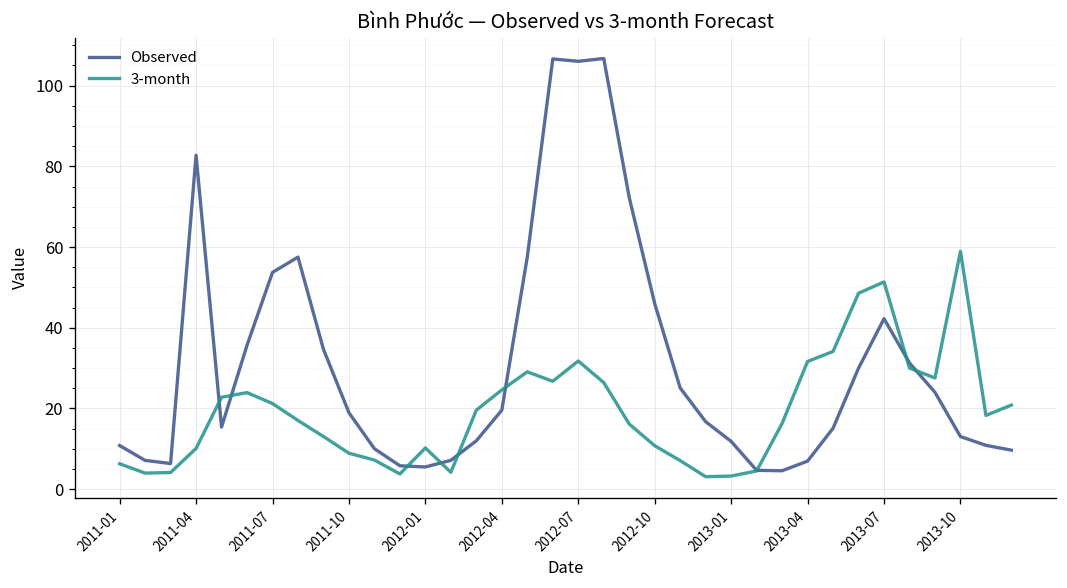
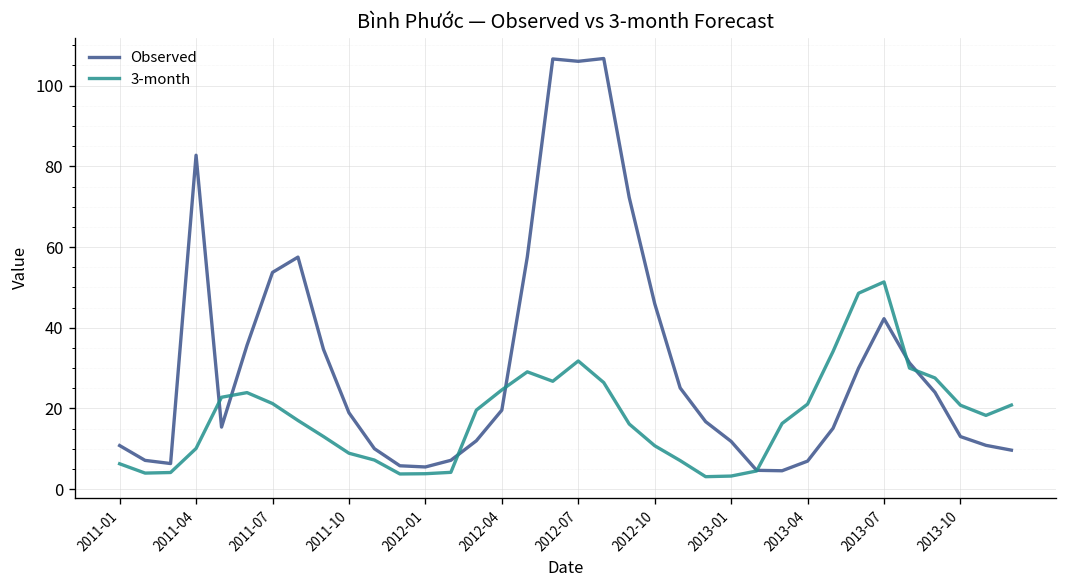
  {
    "Observed": {
      "2011-01": 11,
      "2011-04": 83,
      "2011-07": 54,
      "2011-10": 19,
      "2012-01": 6,
      "2012-04": 20,
      "2012-07": 106,
      "2012-10": 46,
      "2013-01": 12,
      "2013-04": 7,
      "2013-07": 42,
      "2013-10": 13
    },
    "3-month": {
      "2011-01": 6,
      "2011-04": 10,
      "2011-07": 21,
      "2011-10": 9,
-     "2012-01": 10,
+     "2012-01": 4,
      "2012-04": 25,
      "2012-07": 32,
      "2012-10": 11,
      "2013-01": 3,
-     "2013-04": 32,
+     "2013-04": 21,
      "2013-07": 51,
-     "2013-10": 59
+     "2013-10": 21
    }
  }
